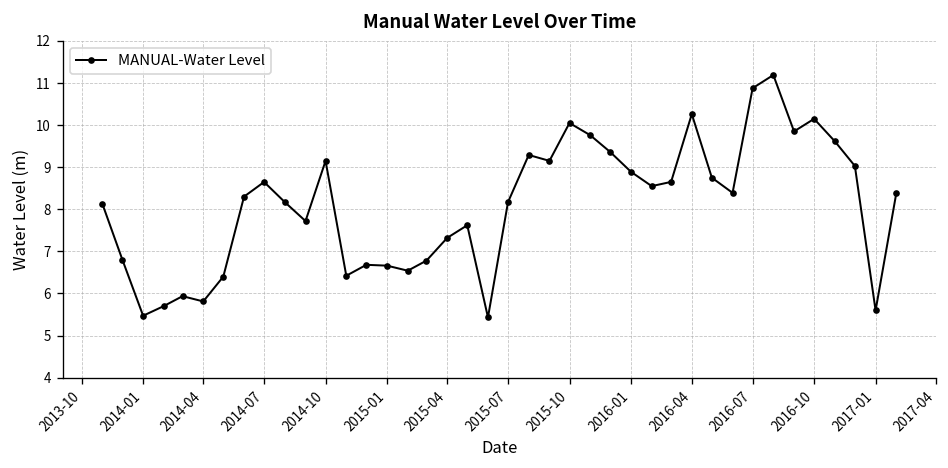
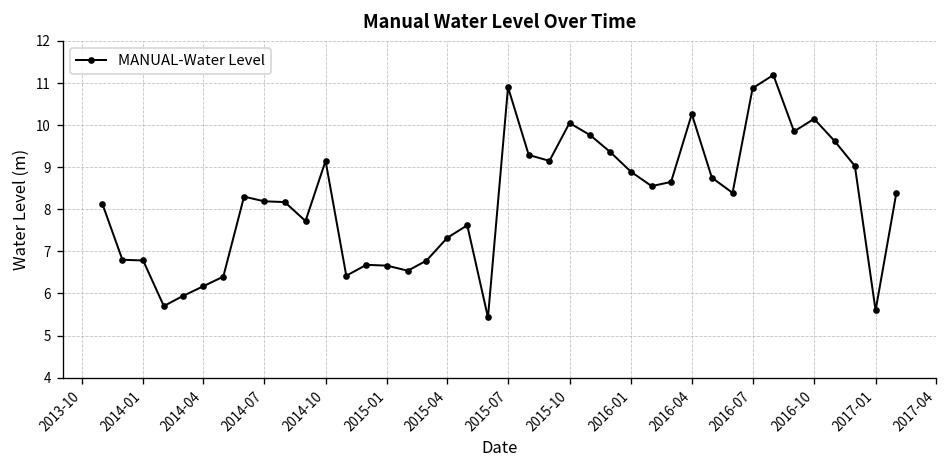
  {
-   "2014-01": 5.5,
-   "2014-04": 5.8,
-   "2014-07": 8.6,
+   "2014-01": 6.8,
+   "2014-04": 6.2,
+   "2014-07": 8.2,
    "2014-10": 9.1,
    "2015-01": 6.7,
    "2015-04": 7.3,
-   "2015-07": 8.2,
+   "2015-07": 10.9,
    "2015-10": 10.1,
    "2016-01": 8.9,
    "2016-04": 10.3,
    "2016-07": 10.9,
    "2016-10": 10.1,
    "2017-01": 5.6
  }
